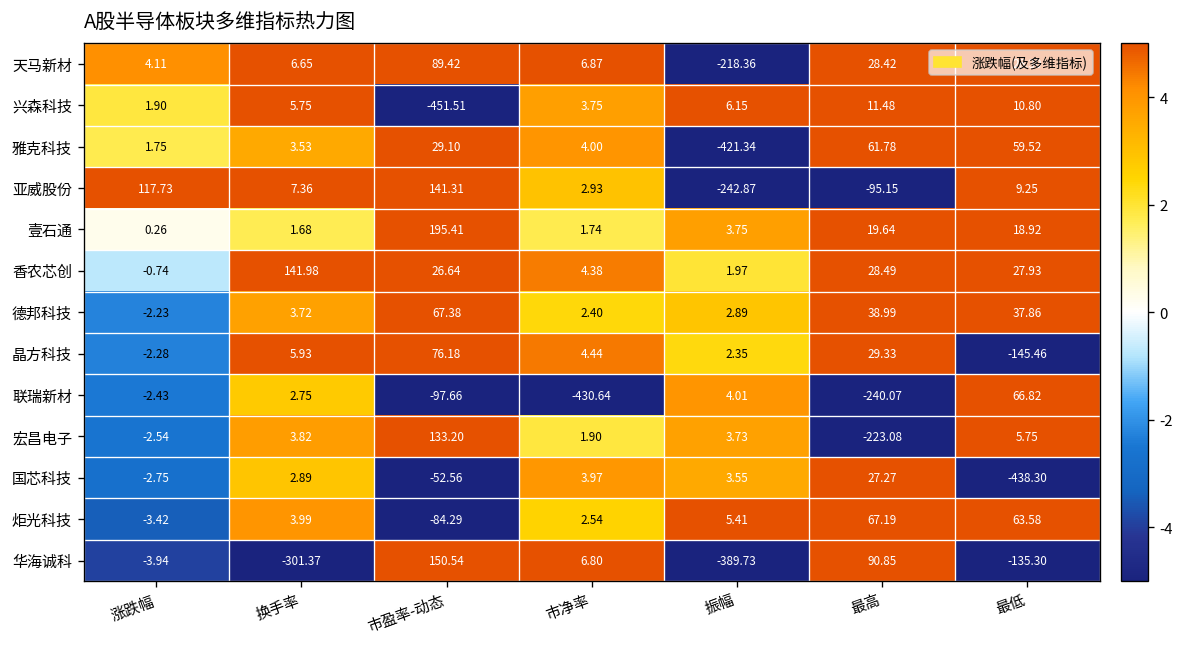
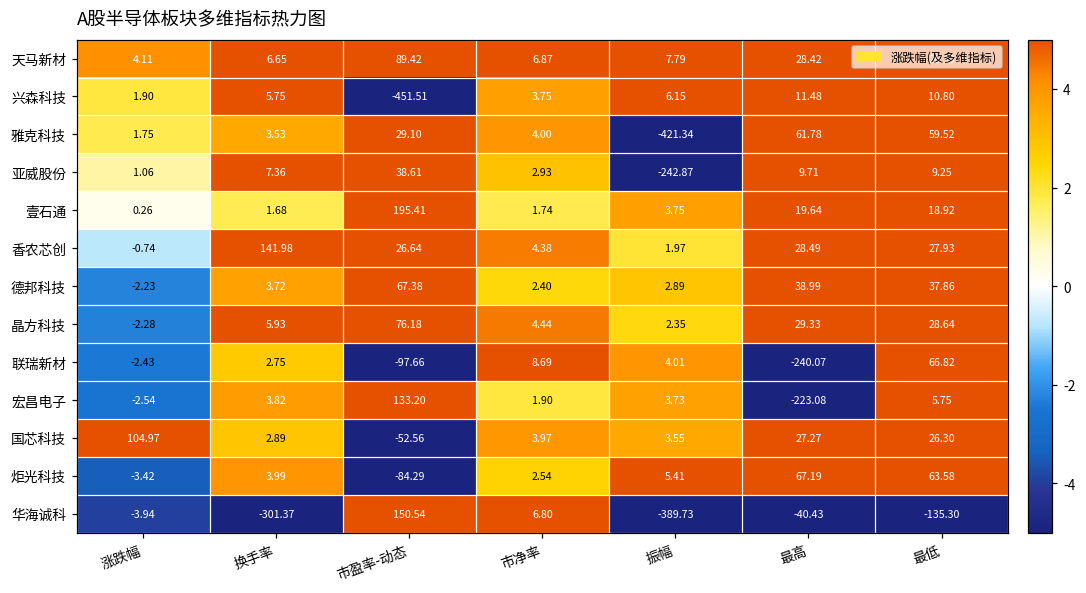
  {
    "天马新材": {
      "涨跌幅": 4.11,
      "换手率": 6.65,
      "市盈率-动态": 89.42,
      "市净率": 6.87,
-     "振幅": -218.36,
+     "振幅": 7.79,
      "最高": 28.42
    },
    "兴森科技": {
      "涨跌幅": 1.90,
      "换手率": 5.75,
      "市盈率-动态": -451.51,
      "市净率": 3.75,
      "振幅": 6.15,
      "最高": 11.48,
      "最低": 10.80
    },
    "雅克科技": {
      "涨跌幅": 1.75,
      "换手率": 3.53,
      "市盈率-动态": 29.10,
      "市净率": 4.00,
      "振幅": -421.34,
      "最高": 61.78,
      "最低": 59.52
    },
    "亚威股份": {
-     "涨跌幅": 117.73,
+     "涨跌幅": 1.06,
      "换手率": 7.36,
-     "市盈率-动态": 141.31,
+     "市盈率-动态": 38.61,
      "市净率": 2.93,
      "振幅": -242.87,
-     "最高": -95.15,
+     "最高": 9.71,
      "最低": 9.25
    },
    "壹石通": {
      "涨跌幅": 0.26,
      "换手率": 1.68,
      "市盈率-动态": 195.41,
      "市净率": 1.74,
      "振幅": 3.75,
      "最高": 19.64,
      "最低": 18.92
    },
    "香农芯创": {
      "涨跌幅": -0.74,
      "换手率": 141.98,
      "市盈率-动态": 26.64,
      "市净率": 4.38,
      "振幅": 1.97,
      "最高": 28.49,
      "最低": 27.93
    },
    "德邦科技": {
      "涨跌幅": -2.23,
      "换手率": 3.72,
      "市盈率-动态": 67.38,
      "市净率": 2.40,
      "振幅": 2.89,
      "最高": 38.99,
      "最低": 37.86
    },
    "晶方科技": {
      "涨跌幅": -2.28,
      "换手率": 5.93,
      "市盈率-动态": 76.18,
      "市净率": 4.44,
      "振幅": 2.35,
      "最高": 29.33,
-     "最低": -145.46
+     "最低": 28.64
    },
    "联瑞新材": {
      "涨跌幅": -2.43,
      "换手率": 2.75,
      "市盈率-动态": -97.66,
-     "市净率": -430.64,
+     "市净率": 8.69,
      "振幅": 4.01,
      "最高": -240.07,
      "最低": 66.82
    },
    "宏昌电子": {
      "涨跌幅": -2.54,
      "换手率": 3.82,
      "市盈率-动态": 133.20,
      "市净率": 1.90,
      "振幅": 3.73,
      "最高": -223.08,
      "最低": 5.75
    },
    "国芯科技": {
-     "涨跌幅": -2.75,
+     "涨跌幅": 104.97,
      "换手率": 2.89,
      "市盈率-动态": -52.56,
      "市净率": 3.97,
      "振幅": 3.55,
      "最高": 27.27,
-     "最低": -438.30
+     "最低": 26.30
    },
    "炬光科技": {
      "涨跌幅": -3.42,
      "换手率": 3.99,
      "市盈率-动态": -84.29,
      "市净率": 2.54,
      "振幅": 5.41,
      "最高": 67.19,
      "最低": 63.58
    },
    "华海诚科": {
      "涨跌幅": -3.94,
      "换手率": -301.37,
      "市盈率-动态": 150.54,
      "市净率": 6.80,
      "振幅": -389.73,
-     "最高": 90.85,
+     "最高": -40.43,
      "最低": -135.30
    }
  }
